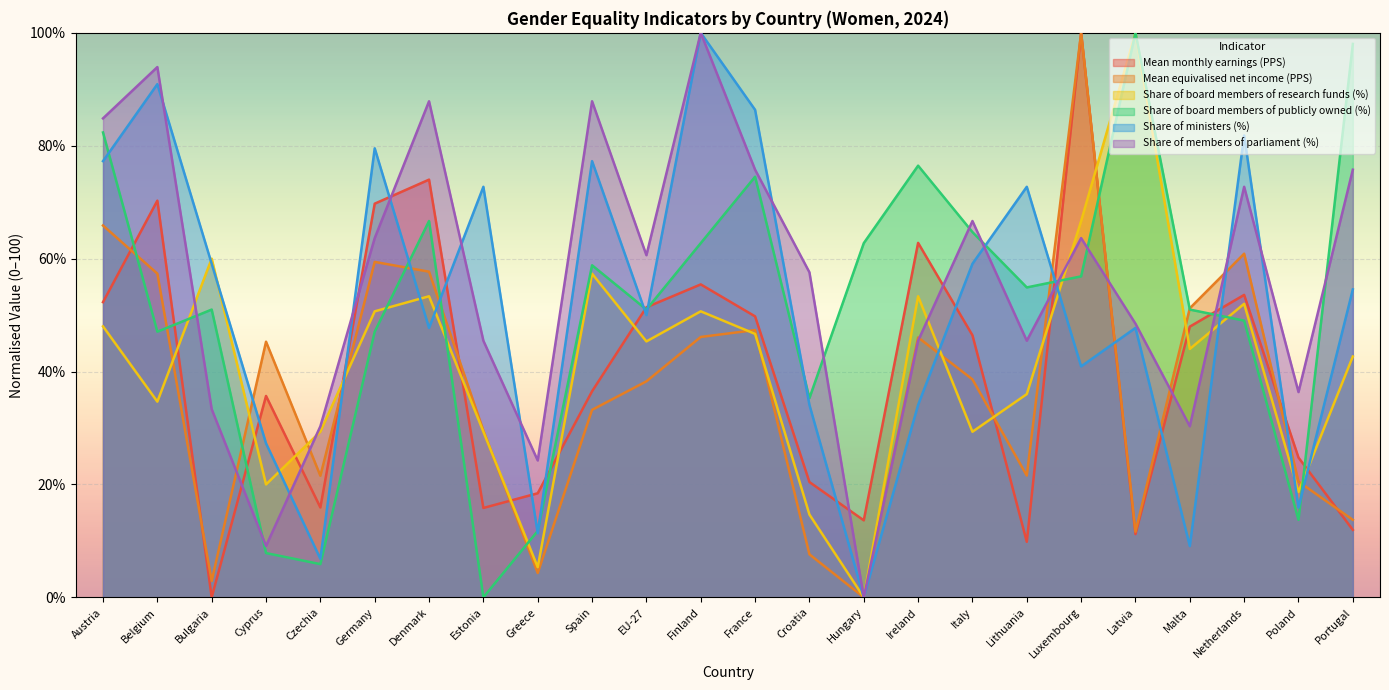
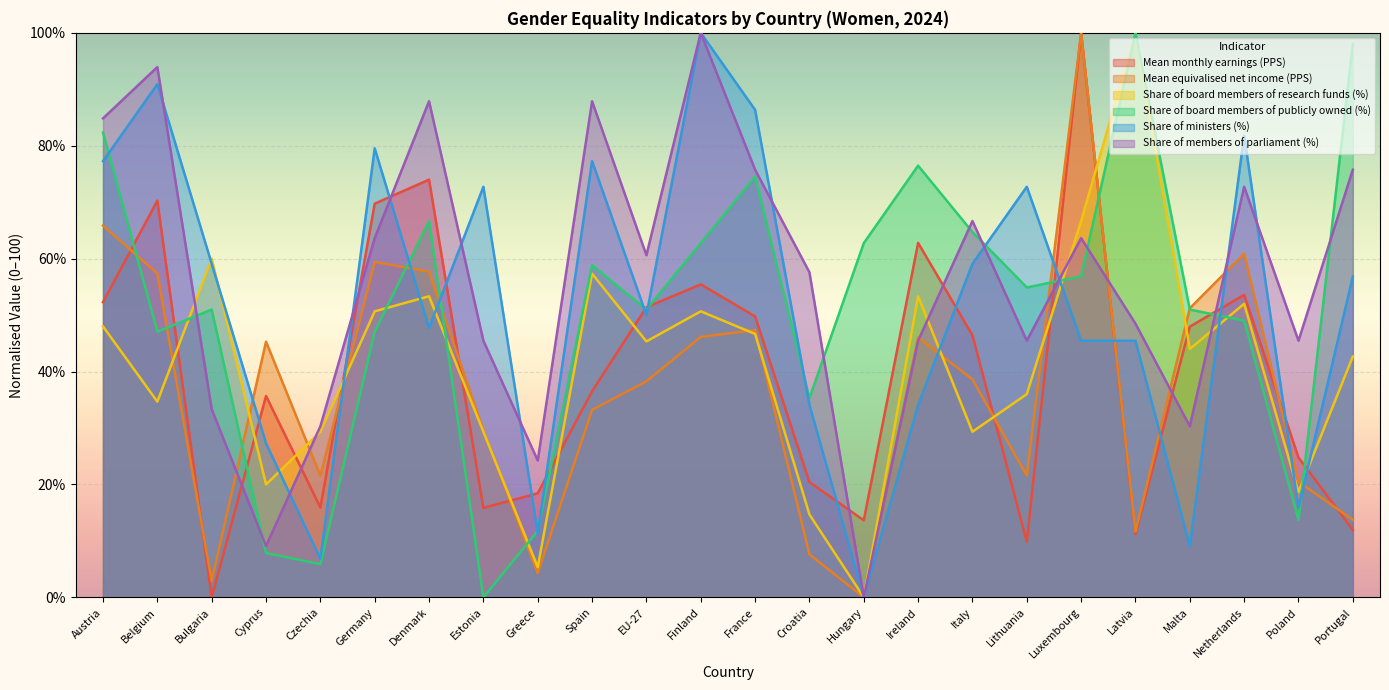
  {
    "Share of board members of publicly owned (%)": {
      "Austria": "82%",
      "Belgium": "47%",
      "Bulgaria": "51%",
      "Cyprus": "8%",
      "Czechia": "6%",
      "Germany": "47%",
      "Denmark": "67%",
      "Estonia": "0%",
      "Spain": "59%",
      "Finland": "63%",
      "France": "75%",
      "Croatia": "35%",
      "Hungary": "63%",
      "Ireland": "76%",
      "Italy": "65%",
      "Lithuania": "55%",
      "Luxembourg": "57%",
      "Netherlands": "49%",
      "Poland": "14%"
    },
    "Share of ministers (%)": {
      "Austria": "77%",
      "Belgium": "91%",
      "Bulgaria": "59%",
      "Cyprus": "27%",
      "Czechia": "7%",
      "Germany": "80%",
      "Denmark": "48%",
      "Estonia": "73%",
      "Spain": "77%",
      "EU-27": "50%",
      "France": "86%",
      "Croatia": "34%",
      "Ireland": "34%",
      "Italy": "59%",
      "Lithuania": "73%",
-     "Luxembourg": "41%",
-     "Latvia": "48%",
+     "Luxembourg": "45%",
+     "Latvia": "45%",
      "Malta": "9%",
      "Poland": "16%",
-     "Portugal": "55%"
+     "Portugal": "57%"
    },
    "Share of members of parliament (%)": {
      "Austria": "85%",
      "Belgium": "94%",
      "Bulgaria": "33%",
      "Cyprus": "9%",
      "Czechia": "30%",
      "Germany": "64%",
      "Denmark": "88%",
      "Estonia": "45%",
      "Greece": "24%",
      "Spain": "88%",
      "EU-27": "61%",
      "France": "76%",
      "Croatia": "58%",
      "Ireland": "45%",
      "Italy": "67%",
      "Lithuania": "45%",
      "Luxembourg": "64%",
      "Latvia": "48%",
      "Malta": "30%",
      "Netherlands": "73%",
-     "Poland": "36%",
+     "Poland": "45%",
      "Portugal": "76%"
    }
  }
